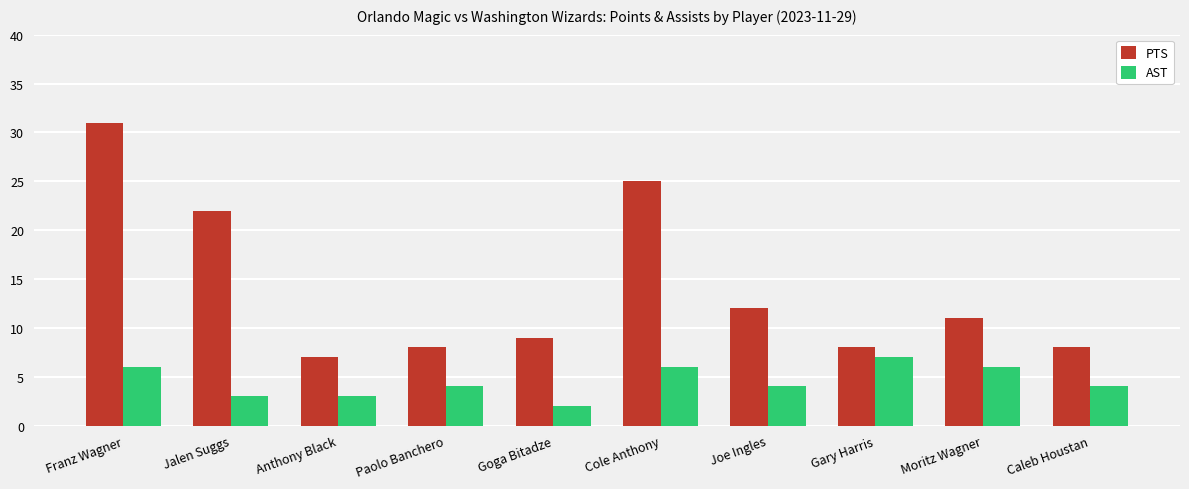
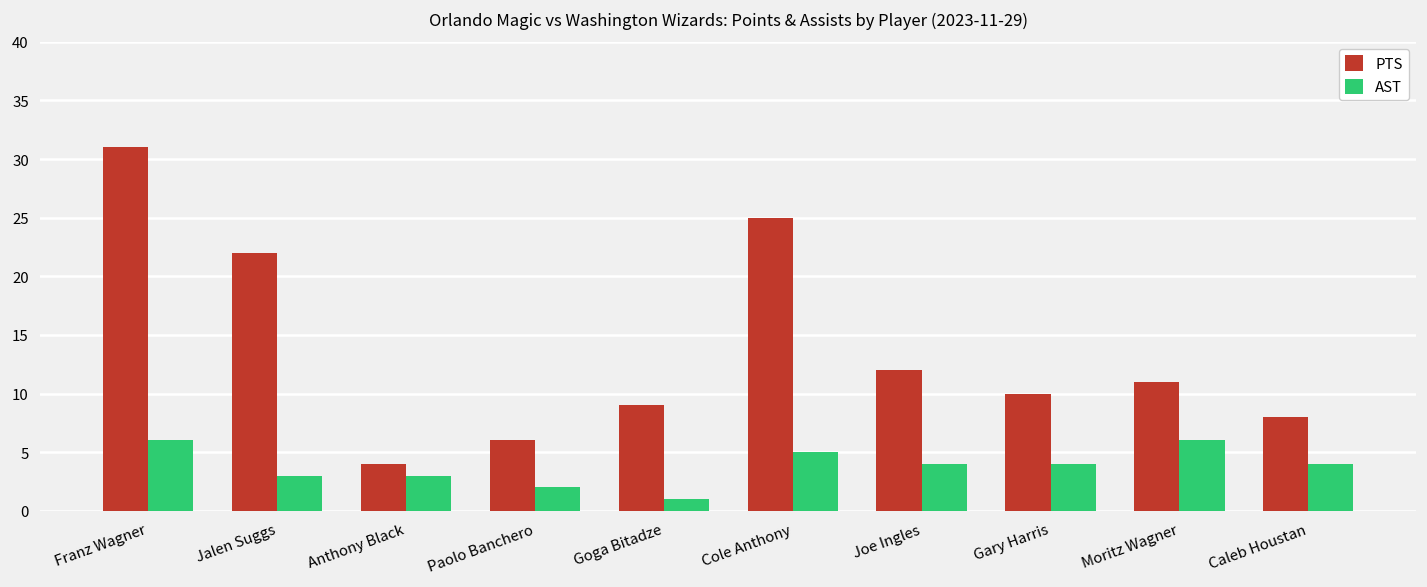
  {
    "PTS": {
      "Franz Wagner": 31,
      "Jalen Suggs": 22,
-     "Anthony Black": 7,
-     "Paolo Banchero": 8,
+     "Anthony Black": 4,
+     "Paolo Banchero": 6,
      "Goga Bitadze": 9,
      "Cole Anthony": 25,
      "Joe Ingles": 12,
-     "Gary Harris": 8,
+     "Gary Harris": 10,
      "Moritz Wagner": 11,
      "Caleb Houstan": 8
    },
    "AST": {
      "Franz Wagner": 6,
      "Jalen Suggs": 3,
      "Anthony Black": 3,
-     "Paolo Banchero": 4,
-     "Goga Bitadze": 2,
-     "Cole Anthony": 6,
+     "Paolo Banchero": 2,
+     "Goga Bitadze": 1,
+     "Cole Anthony": 5,
      "Joe Ingles": 4,
-     "Gary Harris": 7,
+     "Gary Harris": 4,
      "Moritz Wagner": 6,
      "Caleb Houstan": 4
    }
  }
